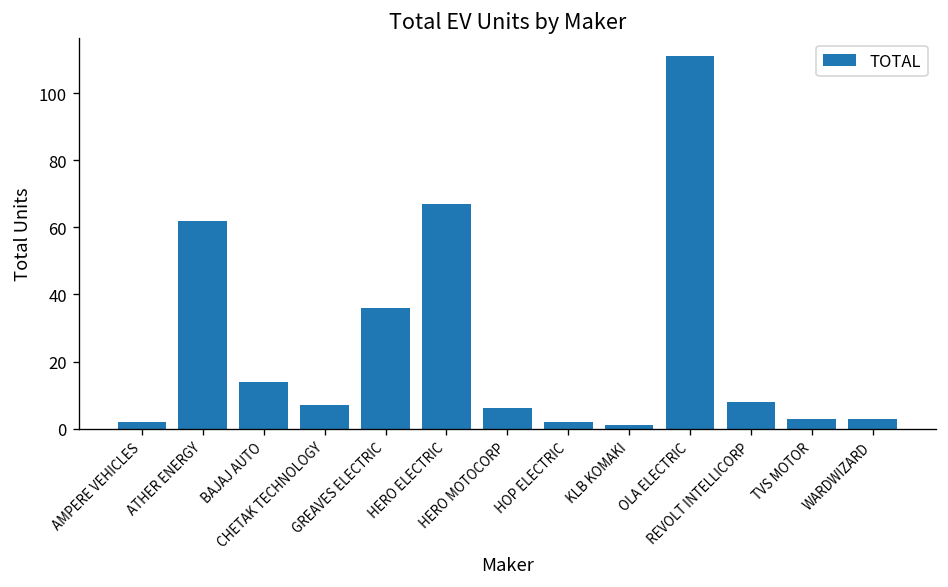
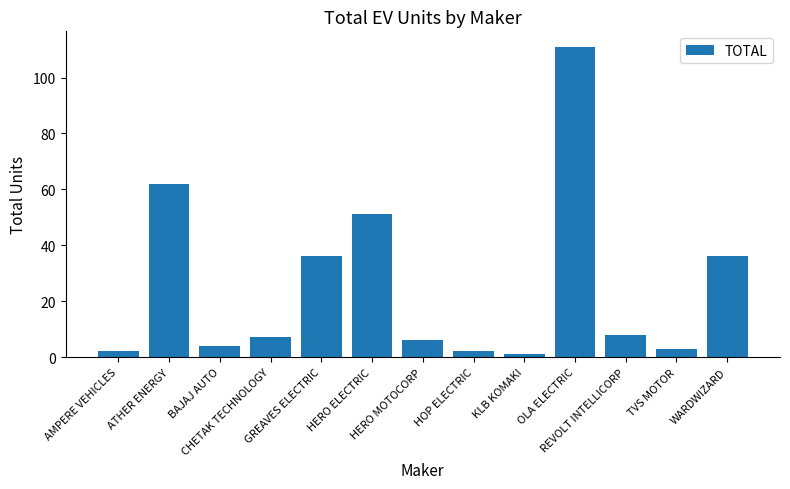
  {
    "AMPERE VEHICLES": 2,
    "ATHER ENERGY": 62,
-   "BAJAJ AUTO": 14,
+   "BAJAJ AUTO": 4,
    "CHETAK TECHNOLOGY": 7,
    "GREAVES ELECTRIC": 36,
-   "HERO ELECTRIC": 67,
+   "HERO ELECTRIC": 51,
    "HERO MOTOCORP": 6,
    "HOP ELECTRIC": 2,
    "KLB KOMAKI": 1,
    "OLA ELECTRIC": 111,
    "REVOLT INTELLICORP": 8,
    "TVS MOTOR": 3,
-   "WARDWIZARD": 3
+   "WARDWIZARD": 36
  }
